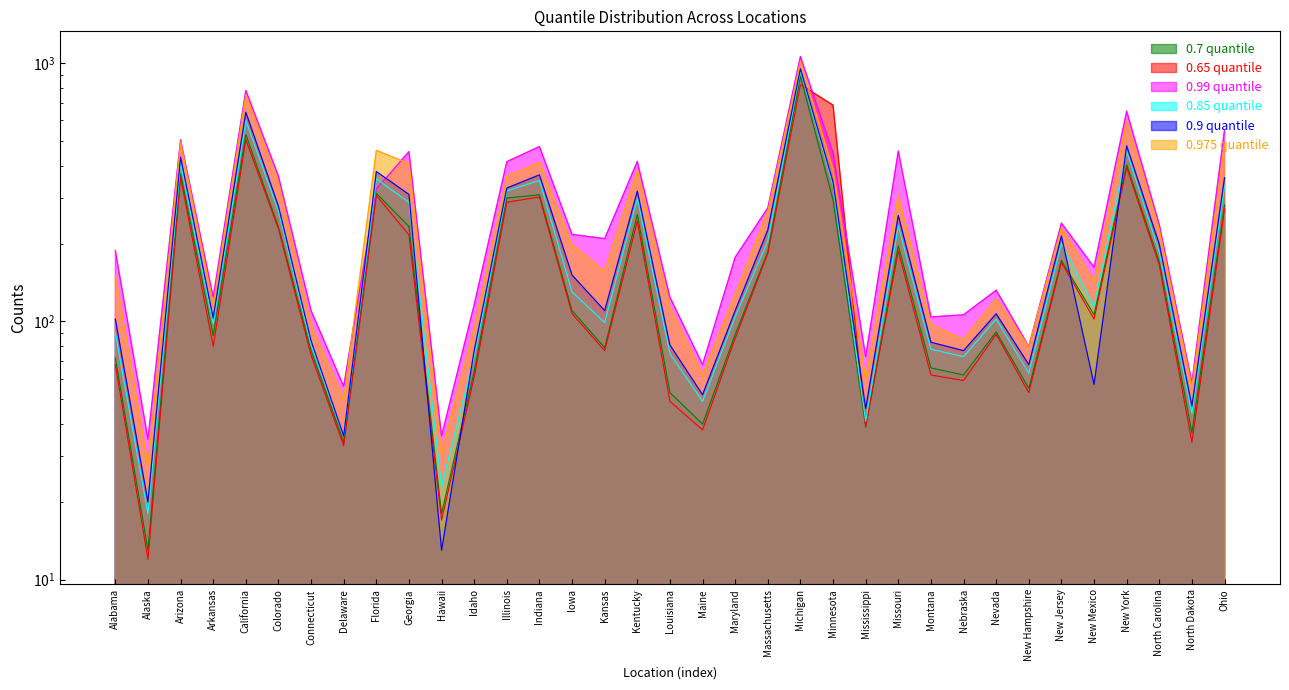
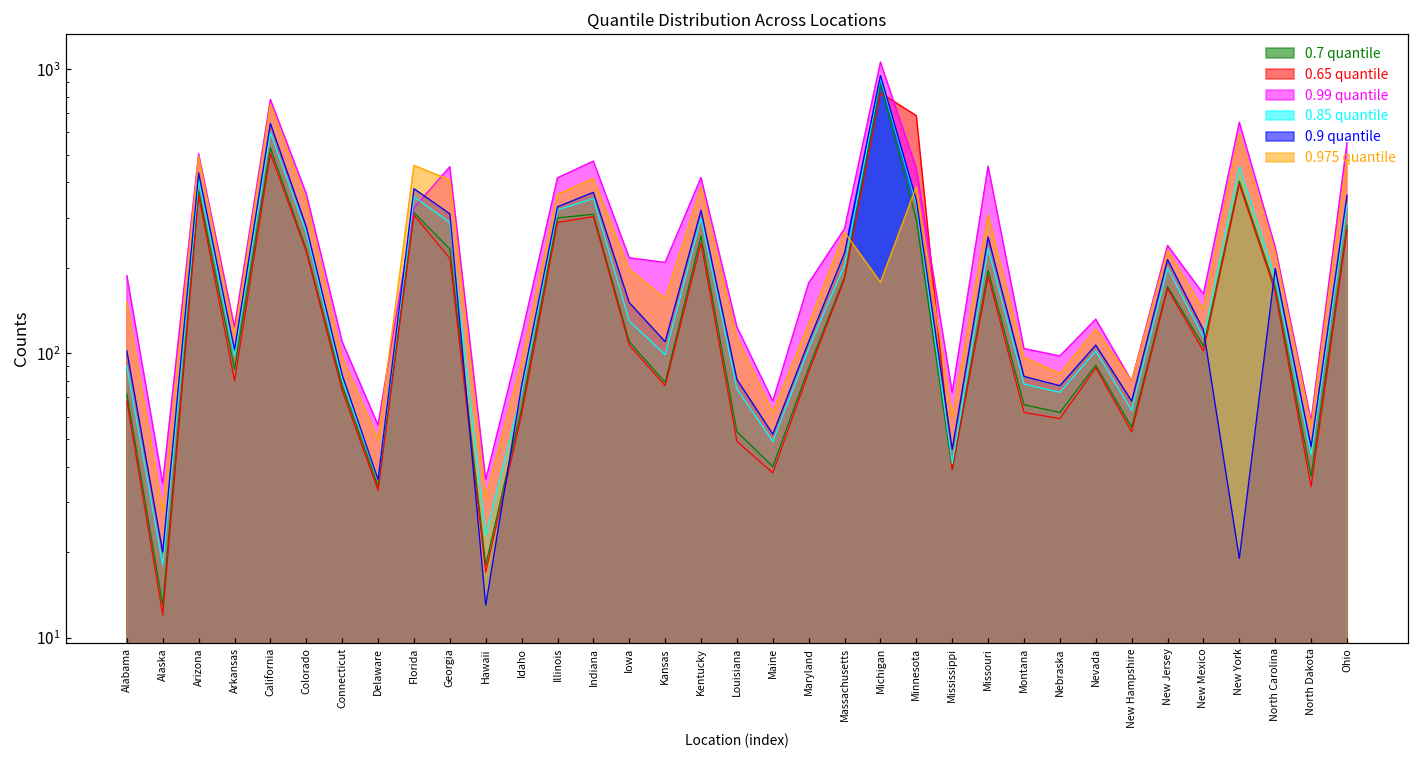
  {
    "0.7 quantile": {
      "Alabama": 72,
      "Alaska": 13,
      "Arizona": 370,
      "Arkansas": 88,
      "California": 530,
      "Connecticut": 77,
      "Delaware": 34,
      "Georgia": 230,
      "Hawaii": 18,
      "Idaho": 64,
      "Illinois": 300,
      "Iowa": 110,
      "Kansas": 79,
      "Kentucky": 260,
      "Louisiana": 53,
      "Maine": 40,
      "Maryland": 89,
      "Michigan": 890,
      "Minnesota": 300,
      "Missouri": 200,
      "Montana": 66,
      "Nebraska": 62,
      "New Hampshire": 55,
      "New Mexico": 106,
      "New York": 400,
      "North Carolina": 170,
      "North Dakota": 37,
      "Ohio": 280
    },
    "0.65 quantile": {
      "Alabama": 68,
      "Alaska": 12,
      "Arizona": 360,
      "Arkansas": 80,
      "California": 510,
      "Connecticut": 74,
      "Delaware": 33,
      "Georgia": 220,
      "Hawaii": 17,
      "Idaho": 61,
      "Illinois": 290,
      "Iowa": 107,
      "Kansas": 77,
      "Kentucky": 240,
      "Louisiana": 49,
      "Maine": 38,
      "Maryland": 86,
      "Michigan": 830,
      "Minnesota": 690,
      "Missouri": 190,
      "Montana": 62,
      "Nebraska": 59,
      "New Hampshire": 53,
      "New Mexico": 102,
      "New York": 390,
      "North Carolina": 170,
      "North Dakota": 34,
      "Ohio": 270
    },
    "0.99 quantile": {
      "Alabama": 190,
      "Alaska": 35,
      "Arkansas": 120,
      "California": 780,
      "Colorado": 370,
      "Connecticut": 110,
      "Delaware": 56,
      "Florida": 330,
      "Georgia": 450,
      "Hawaii": 36,
      "Idaho": 120,
      "Illinois": 420,
      "Indiana": 480,
      "Iowa": 220,
      "Kansas": 210,
      "Kentucky": 420,
      "Louisiana": 120,
      "Maine": 68,
      "Maryland": 180,
      "Massachusetts": 280,
      "Michigan": 1060,
      "Minnesota": 450,
      "Mississippi": 73,
      "Missouri": 460,
      "Montana": 104,
-     "Nebraska": 106,
+     "Nebraska": 98,
      "Nevada": 130,
      "New Jersey": 240,
      "New Mexico": 160,
      "New York": 650,
      "North Carolina": 240,
      "North Dakota": 58,
      "Ohio": 550
    },
    "0.85 quantile": {
      "Alabama": 90,
      "Alaska": 18,
      "Arizona": 410,
      "Arkansas": 98,
      "California": 600,
      "Colorado": 270,
      "Connecticut": 81,
      "Florida": 360,
      "Georgia": 290,
      "Hawaii": 23,
      "Idaho": 73,
      "Illinois": 320,
      "Indiana": 350,
      "Iowa": 130,
      "Kansas": 99,
      "Kentucky": 300,
      "Louisiana": 75,
      "Maine": 49,
      "Maryland": 104,
      "Massachusetts": 210,
      "Minnesota": 340,
      "Mississippi": 41,
      "Missouri": 230,
      "Montana": 78,
      "Nebraska": 73,
      "Nevada": 102,
      "New Hampshire": 63,
      "New Jersey": 200,
      "New Mexico": 110,
      "New York": 460,
      "North Carolina": 190,
      "North Dakota": 44,
      "Ohio": 340
    },
    "0.9 quantile": {
      "Alabama": 102,
      "Alaska": 20,
      "Arizona": 430,
      "Arkansas": 103,
      "California": 650,
      "Colorado": 280,
      "Connecticut": 84,
      "Florida": 380,
      "Georgia": 310,
      "Hawaii": 13,
      "Idaho": 77,
      "Illinois": 330,
      "Indiana": 370,
      "Iowa": 150,
      "Kansas": 110,
      "Kentucky": 320,
      "Louisiana": 81,
      "Maine": 52,
      "Maryland": 110,
      "Massachusetts": 230,
      "Minnesota": 350,
      "Mississippi": 46,
      "Missouri": 260,
      "Montana": 83,
      "Nebraska": 77,
      "Nevada": 107,
      "New Hampshire": 68,
      "New Jersey": 210,
-     "New Mexico": 57,
-     "New York": 480,
+     "New Mexico": 120,
+     "New York": 19,
      "North Carolina": 200,
      "North Dakota": 47,
      "Ohio": 360
    },
    "0.975 quantile": {
      "Alabama": 150,
      "Alaska": 28,
      "Arkansas": 120,
      "California": 750,
      "Colorado": 340,
      "Connecticut": 97,
      "Delaware": 50,
      "Florida": 460,
      "Georgia": 410,
      "Hawaii": 31,
      "Idaho": 94,
      "Illinois": 360,
      "Indiana": 410,
      "Iowa": 200,
      "Kansas": 160,
      "Kentucky": 390,
      "Louisiana": 110,
      "Maine": 62,
      "Maryland": 130,
      "Massachusetts": 270,
-     "Michigan": 1010,
+     "Michigan": 180,
      "Minnesota": 390,
      "Mississippi": 60,
      "Missouri": 310,
      "Montana": 97,
      "Nebraska": 85,
      "Nevada": 120,
      "New Jersey": 230,
      "New Mexico": 140,
      "New York": 600,
      "North Carolina": 230,
      "North Dakota": 56,
      "Ohio": 480
    }
  }
